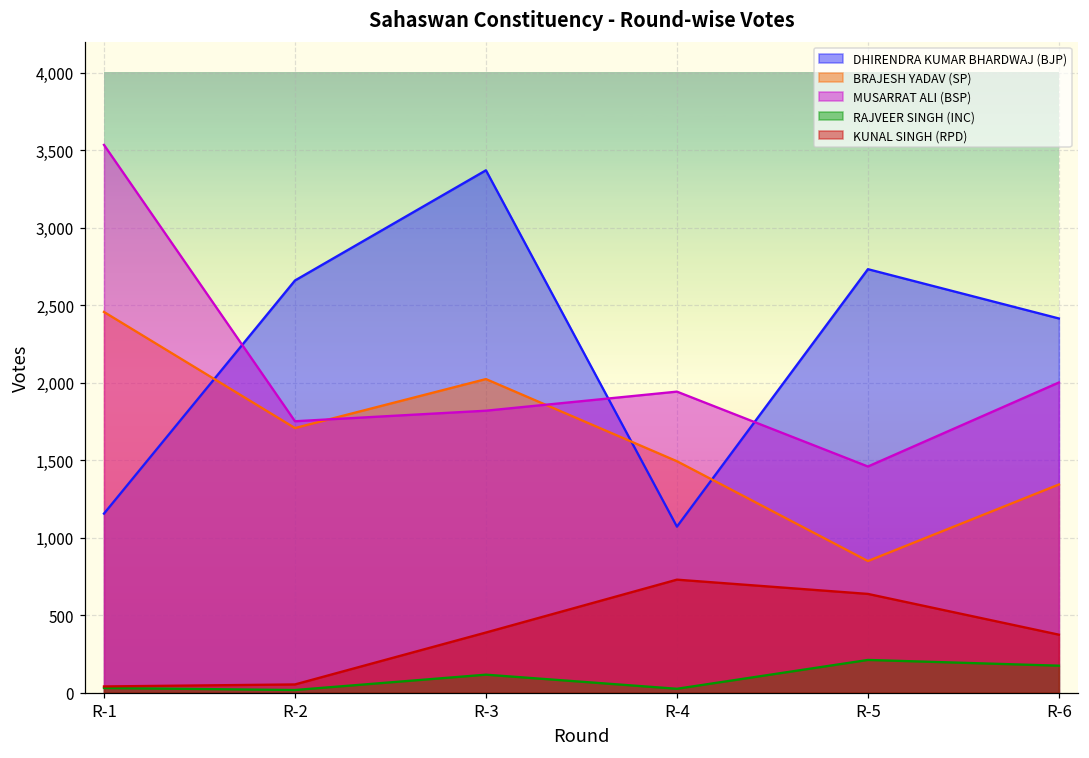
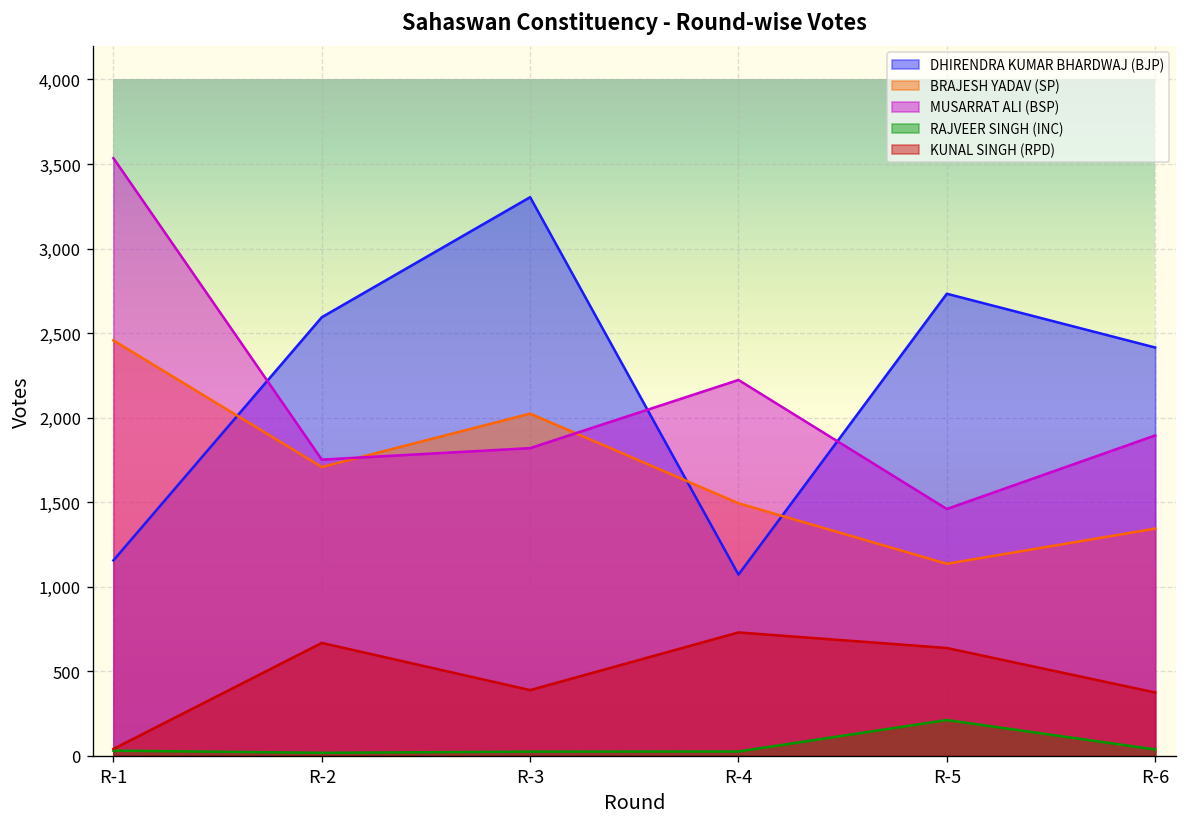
  {
    "DHIRENDRA KUMAR BHARDWAJ (BJP)": {
      "R-1": "1,160",
-     "R-2": "2,660",
-     "R-3": "3,370",
+     "R-2": "2,590",
+     "R-3": "3,300",
      "R-4": "1,070",
      "R-5": "2,730",
      "R-6": "2,420"
    },
    "BRAJESH YADAV (SP)": {
      "R-1": "2,460",
      "R-2": "1,710",
      "R-3": "2,020",
      "R-4": "1,490",
-     "R-5": "850",
+     "R-5": "1,140",
      "R-6": "1,340"
    },
    "MUSARRAT ALI (BSP)": {
      "R-1": "3,540",
      "R-2": "1,750",
      "R-3": "1,820",
-     "R-4": "1,940",
+     "R-4": "2,220",
      "R-5": "1,460",
-     "R-6": "2,000"
+     "R-6": "1,900"
    },
    "RAJVEER SINGH (INC)": {
      "R-2": "20",
-     "R-3": "120",
+     "R-3": "30",
      "R-4": "30",
      "R-5": "210",
-     "R-6": "180"
+     "R-6": "40"
    },
    "KUNAL SINGH (RPD)": {
-     "R-2": "50",
+     "R-2": "670",
      "R-3": "390",
      "R-4": "730",
      "R-5": "640",
      "R-6": "380"
    }
  }
